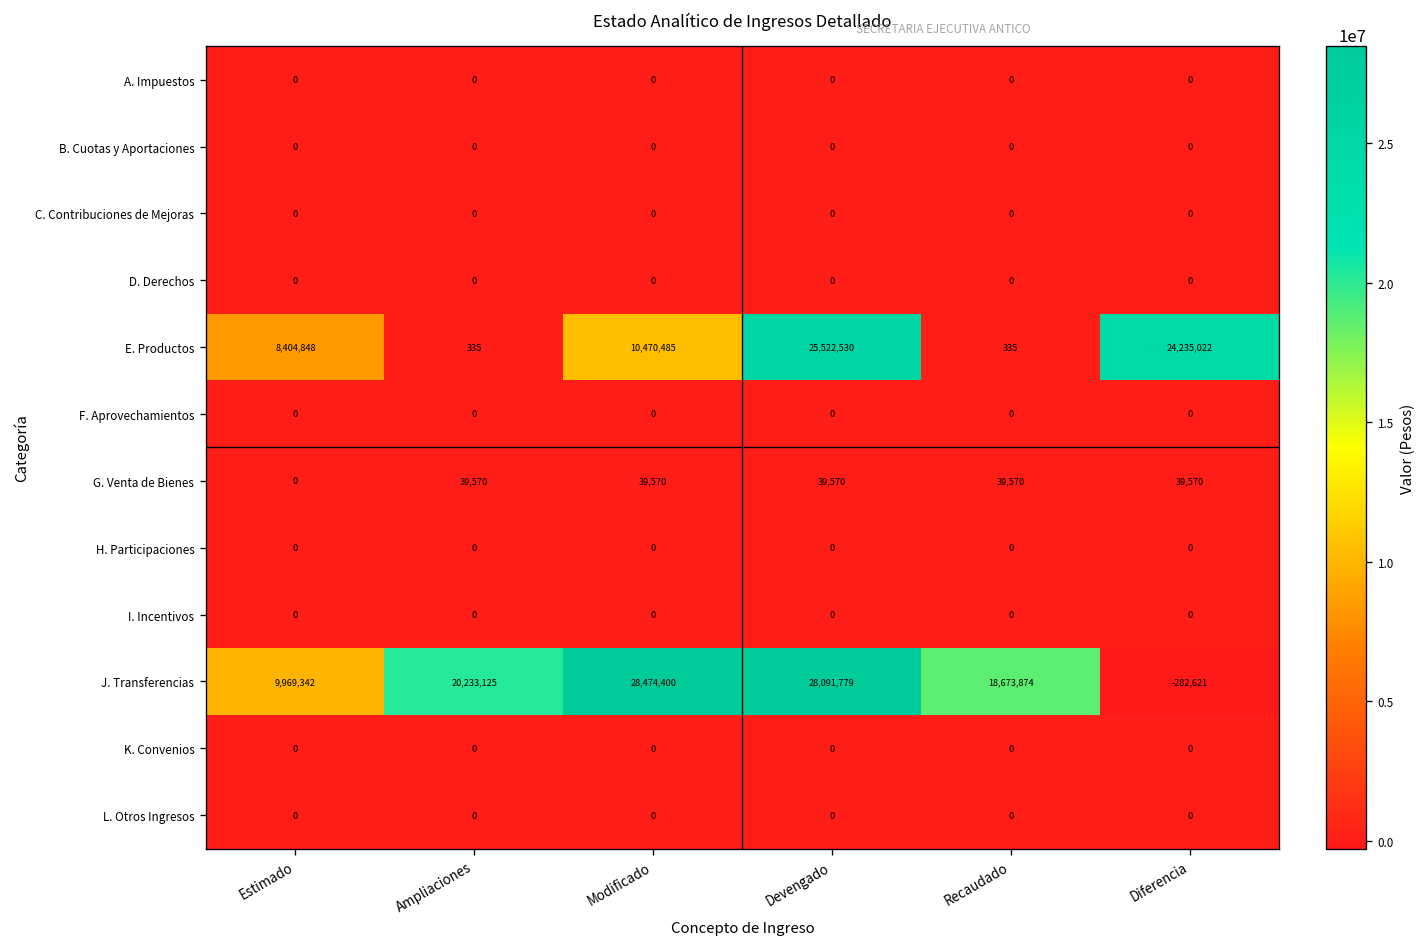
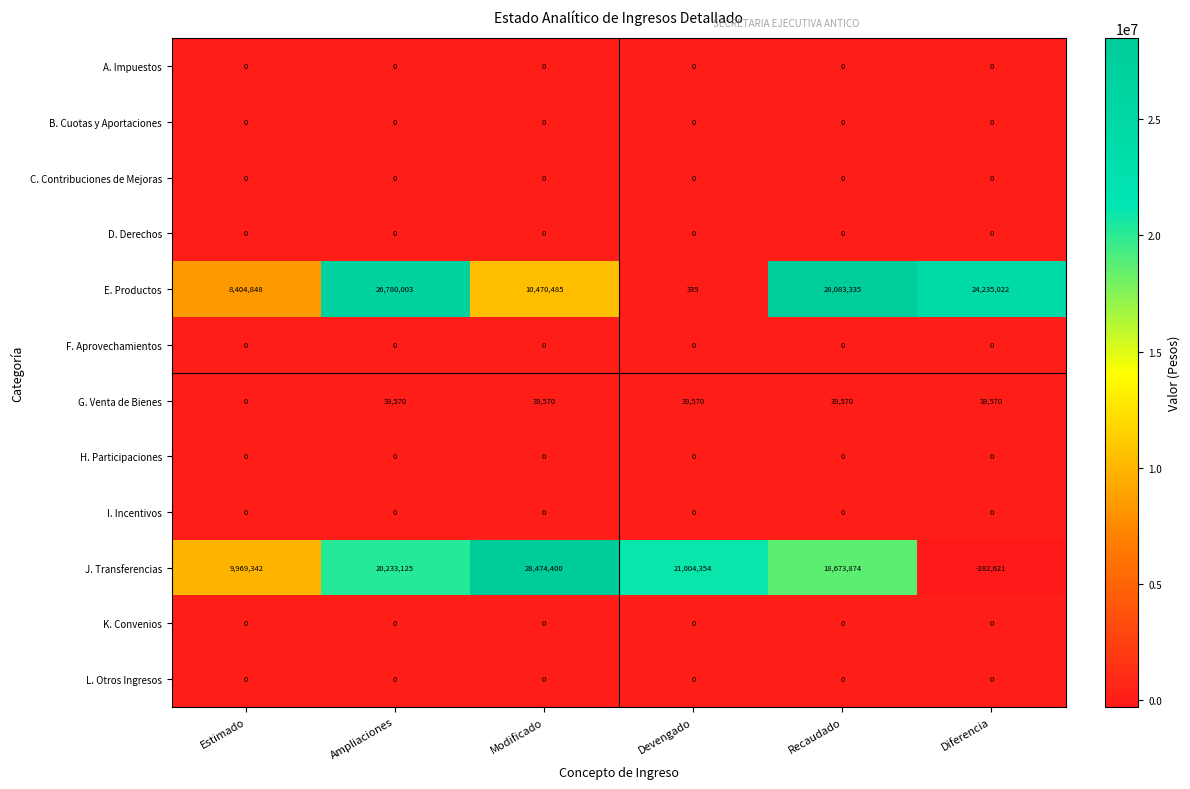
  {
    "A. Impuestos": {
      "Estimado": "0",
      "Ampliaciones": "0",
      "Modificado": "0",
      "Devengado": "0",
      "Recaudado": "0",
      "Diferencia": "0"
    },
    "B. Cuotas y Aportaciones": {
      "Estimado": "0",
      "Ampliaciones": "0",
      "Modificado": "0",
      "Devengado": "0",
      "Recaudado": "0",
      "Diferencia": "0"
    },
    "C. Contribuciones de Mejoras": {
      "Estimado": "0",
      "Ampliaciones": "0",
      "Modificado": "0",
      "Devengado": "0",
      "Recaudado": "0",
      "Diferencia": "0"
    },
    "D. Derechos": {
      "Estimado": "0",
      "Ampliaciones": "0",
      "Modificado": "0",
      "Devengado": "0",
      "Recaudado": "0",
      "Diferencia": "0"
    },
    "E. Productos": {
      "Estimado": "8,404,848",
-     "Ampliaciones": "335",
+     "Ampliaciones": "26,780,003",
      "Modificado": "10,470,485",
-     "Devengado": "25,522,530",
-     "Recaudado": "335",
+     "Devengado": "335",
+     "Recaudado": "28,083,335",
      "Diferencia": "24,235,022"
    },
    "F. Aprovechamientos": {
      "Estimado": "0",
      "Ampliaciones": "0",
      "Modificado": "0",
      "Devengado": "0",
      "Recaudado": "0",
      "Diferencia": "0"
    },
    "G. Venta de Bienes": {
      "Estimado": "0",
      "Ampliaciones": "39,570",
      "Modificado": "39,570",
      "Devengado": "39,570",
      "Recaudado": "39,570",
      "Diferencia": "39,570"
    },
    "H. Participaciones": {
      "Estimado": "0",
      "Ampliaciones": "0",
      "Modificado": "0",
      "Devengado": "0",
      "Recaudado": "0",
      "Diferencia": "0"
    },
    "I. Incentivos": {
      "Estimado": "0",
      "Ampliaciones": "0",
      "Modificado": "0",
      "Devengado": "0",
      "Recaudado": "0",
      "Diferencia": "0"
    },
    "J. Transferencias": {
      "Estimado": "9,969,342",
      "Ampliaciones": "20,233,125",
      "Modificado": "28,474,400",
-     "Devengado": "28,091,779",
+     "Devengado": "21,004,354",
      "Recaudado": "18,673,874",
      "Diferencia": "-282,621"
    },
    "K. Convenios": {
      "Estimado": "0",
      "Ampliaciones": "0",
      "Modificado": "0",
      "Devengado": "0",
      "Recaudado": "0",
      "Diferencia": "0"
    },
    "L. Otros Ingresos": {
      "Estimado": "0",
      "Ampliaciones": "0",
      "Modificado": "0",
      "Devengado": "0",
      "Recaudado": "0",
      "Diferencia": "0"
    }
  }
